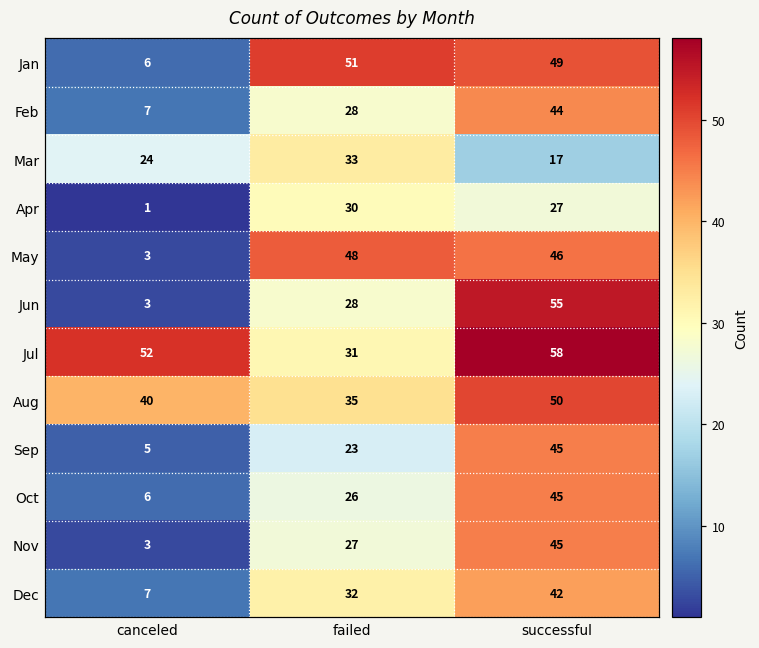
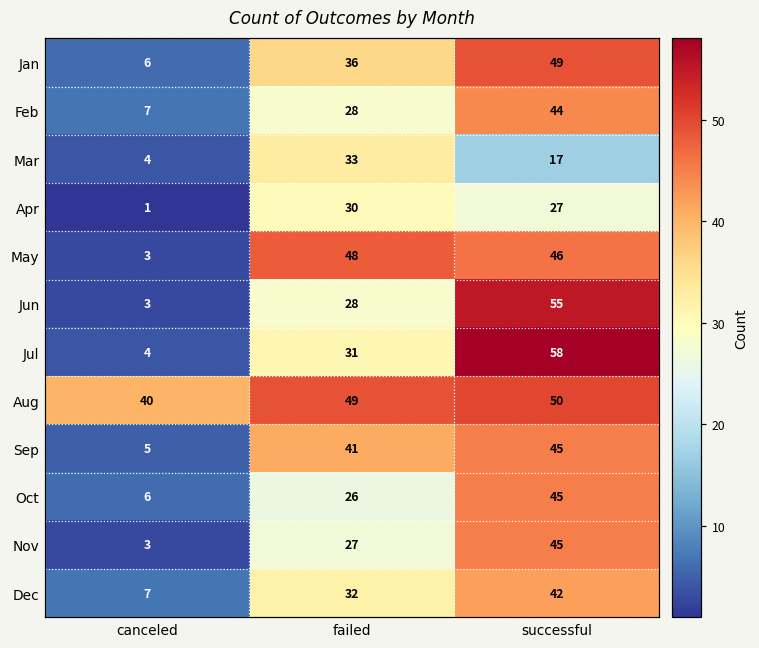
  {
    "Jan": {
      "canceled": 6,
-     "failed": 51,
+     "failed": 36,
      "successful": 49
    },
    "Feb": {
      "canceled": 7,
      "failed": 28,
      "successful": 44
    },
    "Mar": {
-     "canceled": 24,
+     "canceled": 4,
      "failed": 33,
      "successful": 17
    },
    "Apr": {
      "canceled": 1,
      "failed": 30,
      "successful": 27
    },
    "May": {
      "canceled": 3,
      "failed": 48,
      "successful": 46
    },
    "Jun": {
      "canceled": 3,
      "failed": 28,
      "successful": 55
    },
    "Jul": {
-     "canceled": 52,
+     "canceled": 4,
      "failed": 31,
      "successful": 58
    },
    "Aug": {
      "canceled": 40,
-     "failed": 35,
+     "failed": 49,
      "successful": 50
    },
    "Sep": {
      "canceled": 5,
-     "failed": 23,
+     "failed": 41,
      "successful": 45
    },
    "Oct": {
      "canceled": 6,
      "failed": 26,
      "successful": 45
    },
    "Nov": {
      "canceled": 3,
      "failed": 27,
      "successful": 45
    },
    "Dec": {
      "canceled": 7,
      "failed": 32,
      "successful": 42
    }
  }
